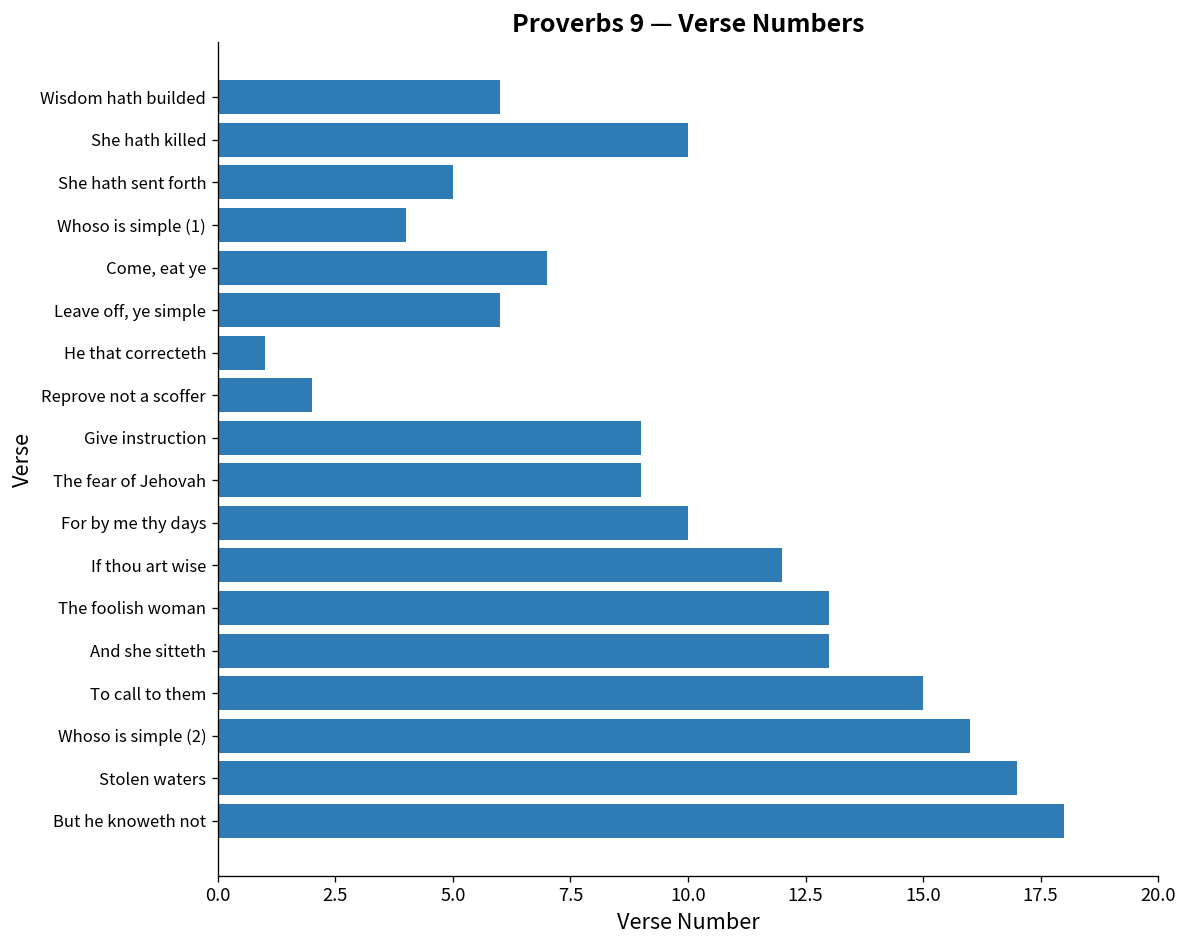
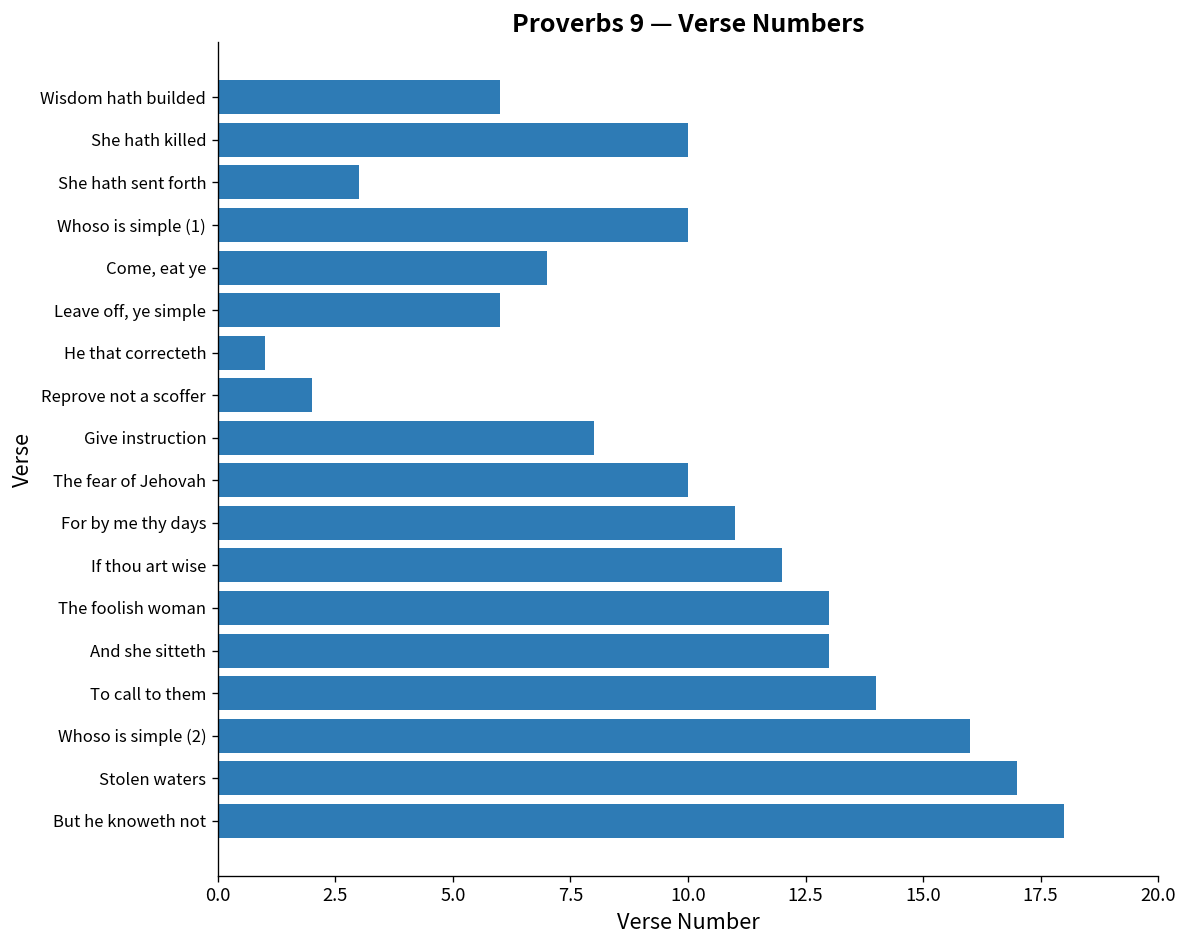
  {
    "Wisdom hath builded": 6,
    "She hath killed": 10,
-   "She hath sent forth": 5,
-   "Whoso is simple (1)": 4,
+   "She hath sent forth": 3,
+   "Whoso is simple (1)": 10,
    "Come, eat ye": 7,
    "Leave off, ye simple": 6,
    "He that correcteth": 1,
    "Reprove not a scoffer": 2,
-   "Give instruction": 9,
-   "The fear of Jehovah": 9,
-   "For by me thy days": 10,
+   "Give instruction": 8,
+   "The fear of Jehovah": 10,
+   "For by me thy days": 11,
    "If thou art wise": 12,
    "The foolish woman": 13,
    "And she sitteth": 13,
-   "To call to them": 15,
+   "To call to them": 14,
    "Whoso is simple (2)": 16,
    "Stolen waters": 17,
    "But he knoweth not": 18
  }
